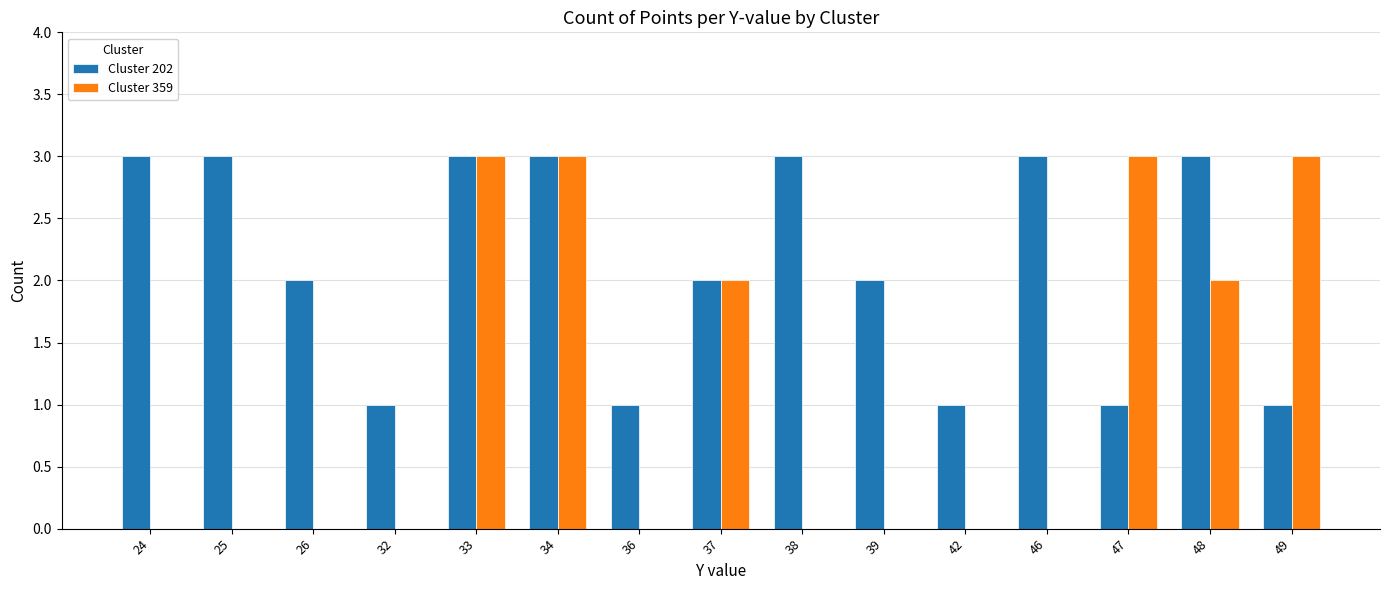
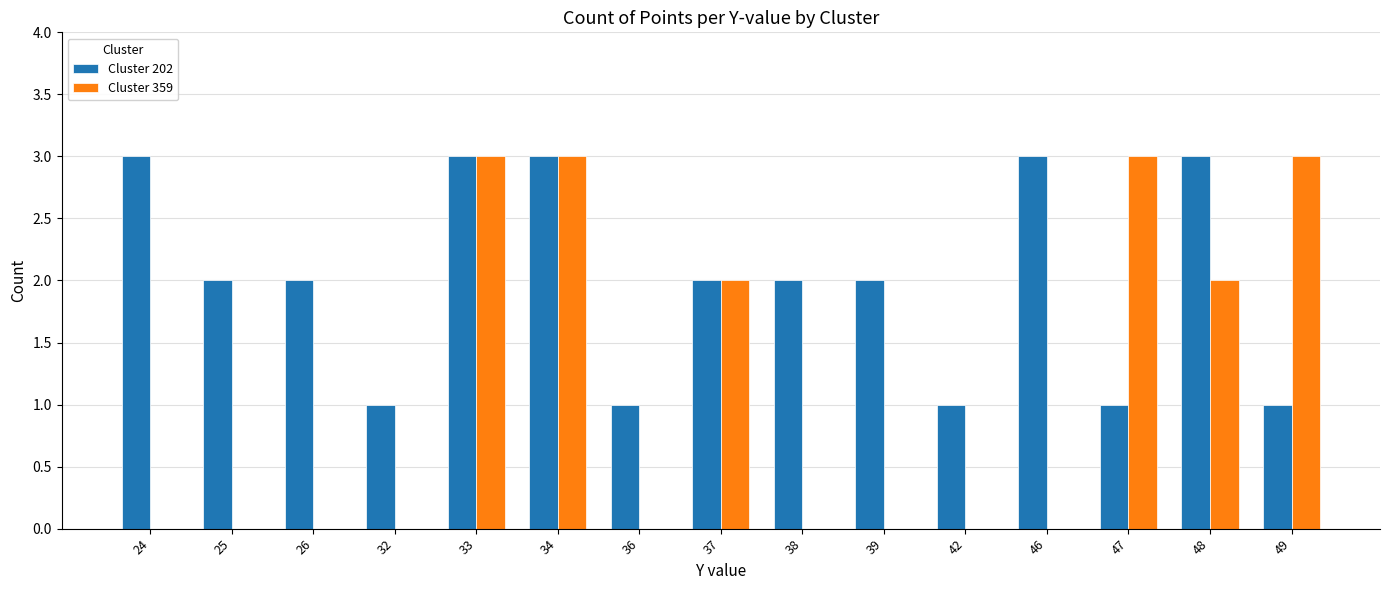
  {
    "Cluster 202": {
      "24": 3,
-     "25": 3,
+     "25": 2,
      "26": 2,
      "32": 1,
      "33": 3,
      "34": 3,
      "36": 1,
      "37": 2,
-     "38": 3,
+     "38": 2,
      "39": 2,
      "42": 1,
      "46": 3,
      "47": 1,
      "48": 3,
      "49": 1
    },
    "Cluster 359": {
      "24": 0,
      "25": 0,
      "26": 0,
      "32": 0,
      "33": 3,
      "34": 3,
      "36": 0,
      "37": 2,
      "38": 0,
      "39": 0,
      "42": 0,
      "46": 0,
      "47": 3,
      "48": 2,
      "49": 3
    }
  }
